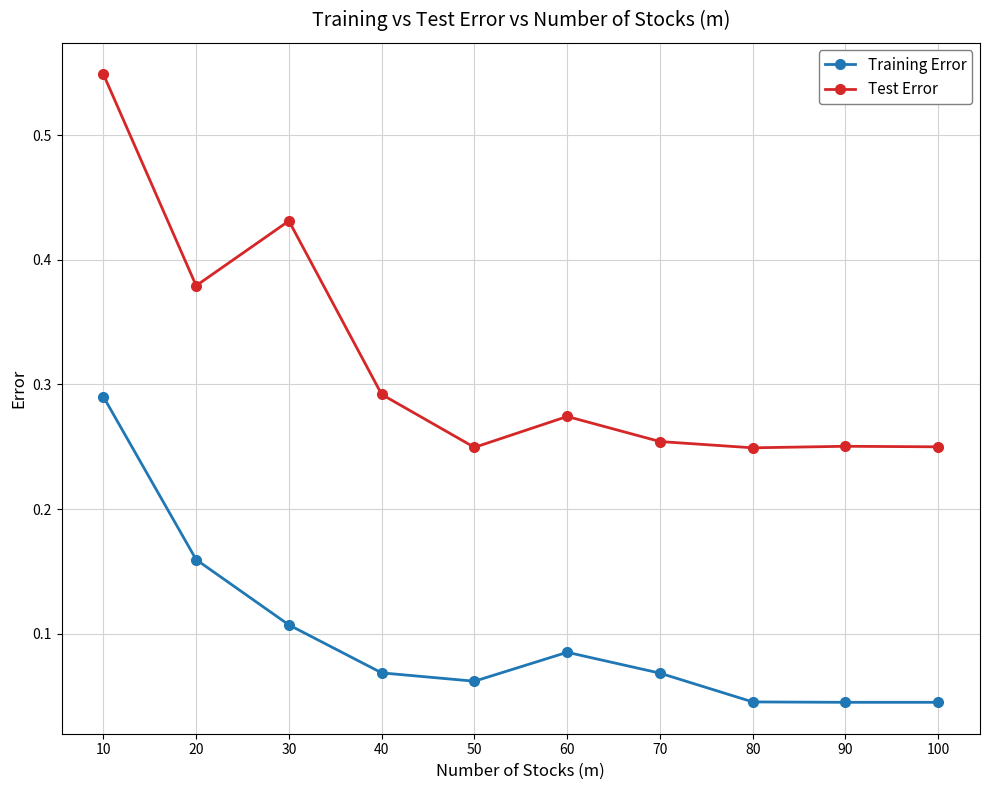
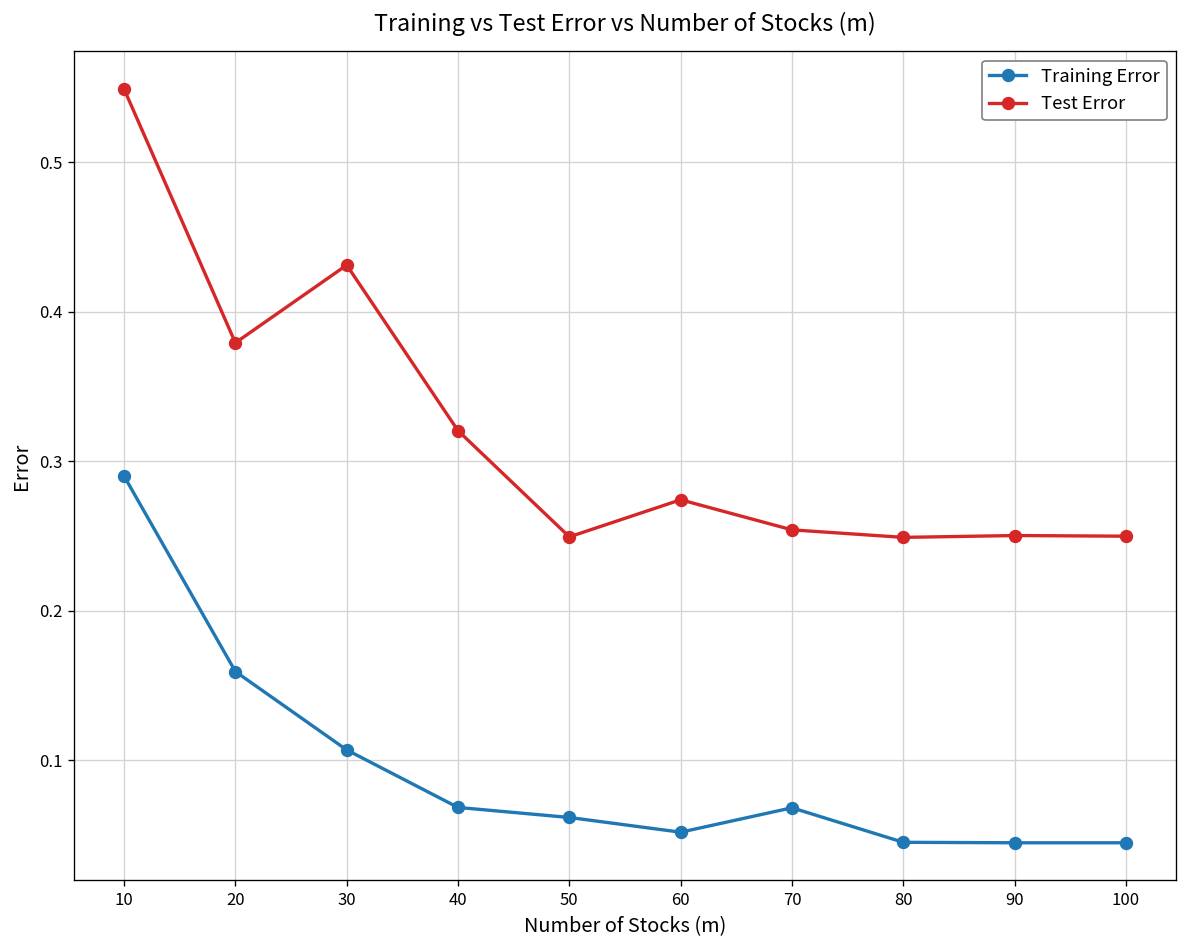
  {
    "Training Error": {
      "10": 0.290,
      "20": 0.159,
      "30": 0.107,
      "40": 0.069,
      "50": 0.062,
-     "60": 0.085,
+     "60": 0.052,
      "70": 0.068,
      "80": 0.045,
      "90": 0.045,
      "100": 0.045
    },
    "Test Error": {
      "10": 0.549,
      "20": 0.379,
      "30": 0.431,
-     "40": 0.292,
+     "40": 0.320,
      "50": 0.249,
      "60": 0.274,
      "70": 0.254,
      "80": 0.249,
      "90": 0.250,
      "100": 0.250
    }
  }
